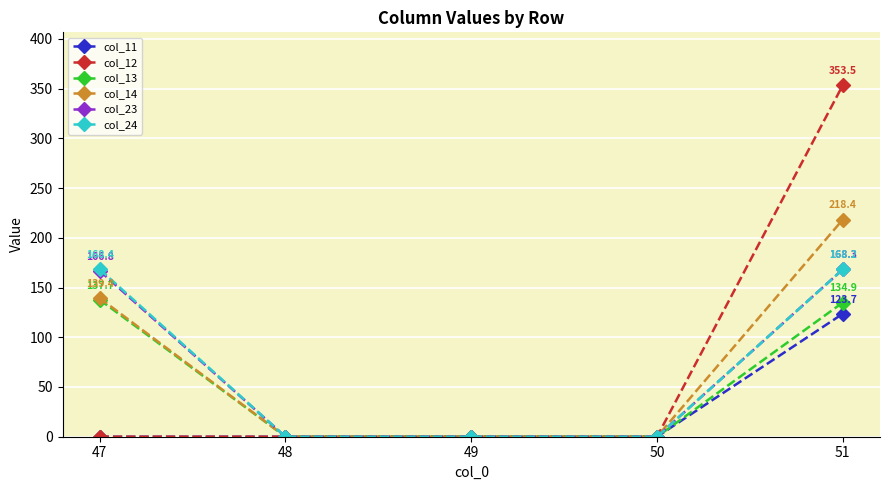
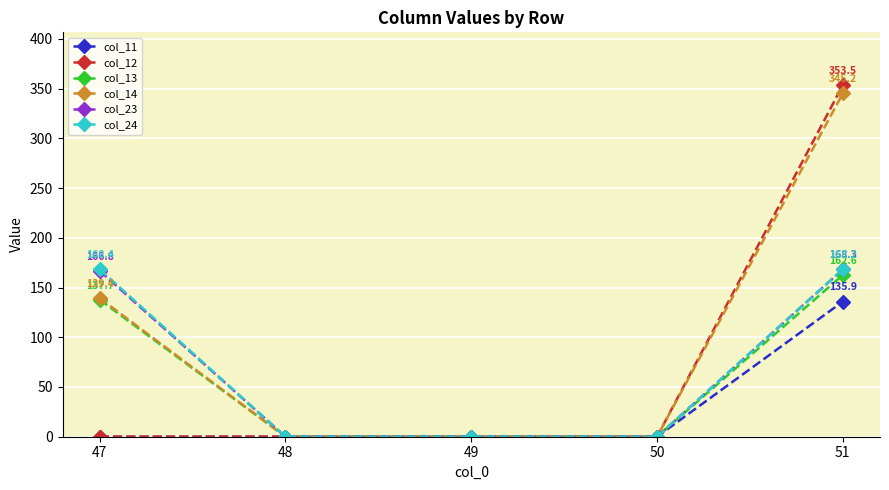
  {
    "col_11": {
-     "51": 123.7
+     "51": 135.9
    },
    "col_12": {
      "51": 353.5
    },
    "col_13": {
-     "51": 134.9
+     "51": 162.6
    },
    "col_14": {
-     "51": 218.4
+     "51": 345.2
    }
  }
